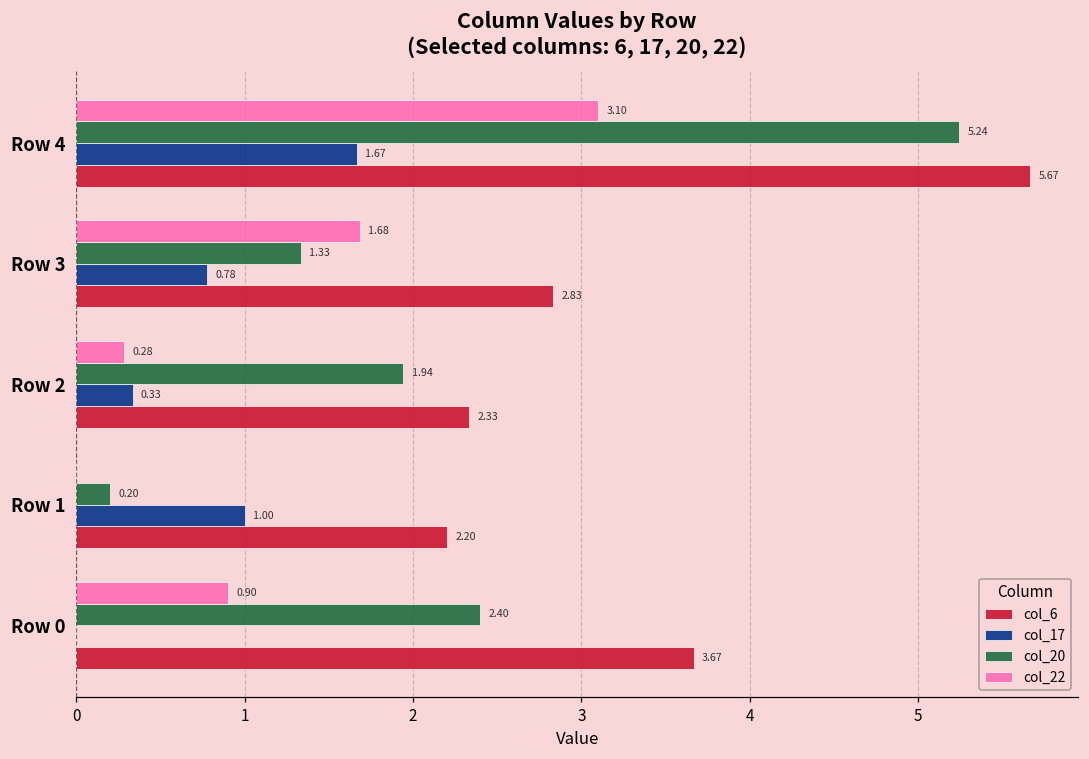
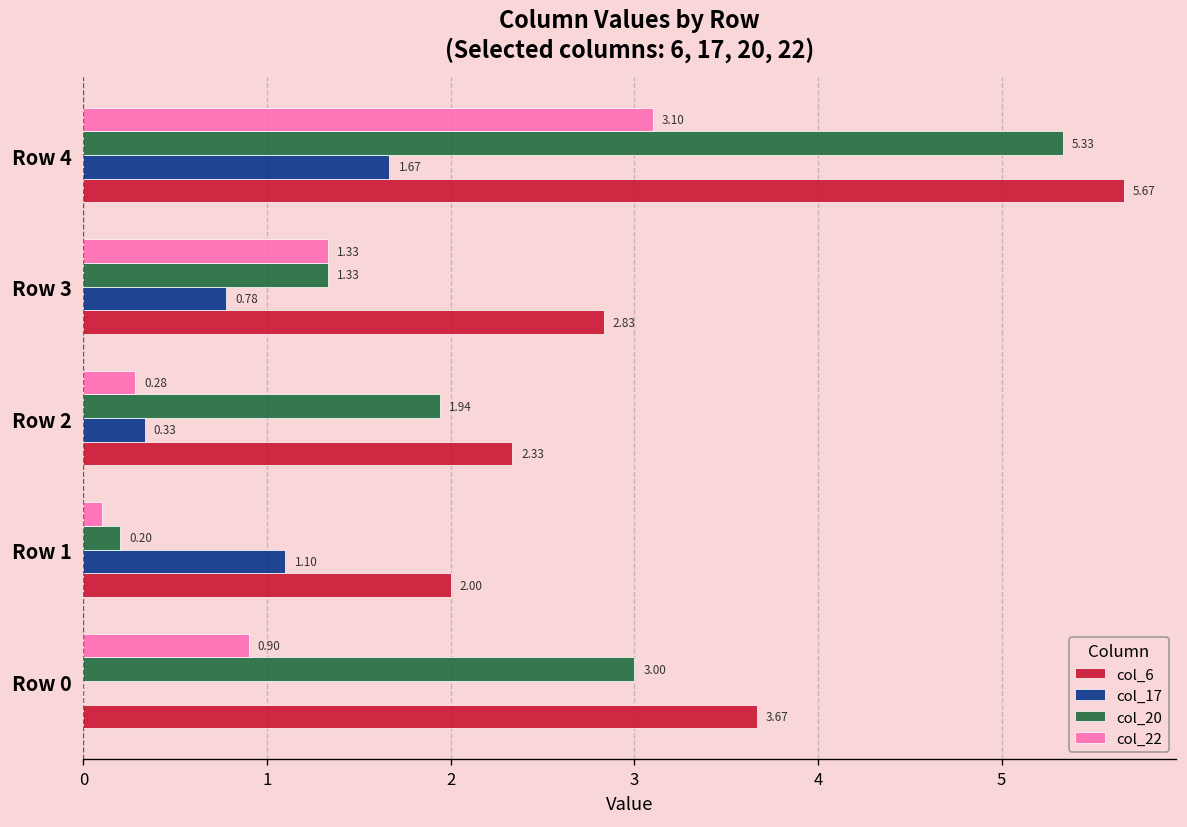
  {
    "col_6": {
      "Row 4": 5.67,
      "Row 3": 2.83,
      "Row 2": 2.33,
-     "Row 1": 2.20,
+     "Row 1": 2.00,
      "Row 0": 3.67
    },
    "col_17": {
      "Row 4": 1.67,
      "Row 3": 0.78,
      "Row 2": 0.33,
-     "Row 1": 1.00
+     "Row 1": 1.10
    },
    "col_20": {
-     "Row 4": 5.24,
+     "Row 4": 5.33,
      "Row 3": 1.33,
      "Row 2": 1.94,
      "Row 1": 0.20,
-     "Row 0": 2.40
+     "Row 0": 3.00
    },
    "col_22": {
      "Row 4": 3.10,
-     "Row 3": 1.68,
+     "Row 3": 1.33,
      "Row 2": 0.28,
-     "Row 1": 0.0,
+     "Row 1": 0.1,
      "Row 0": 0.90
    }
  }
